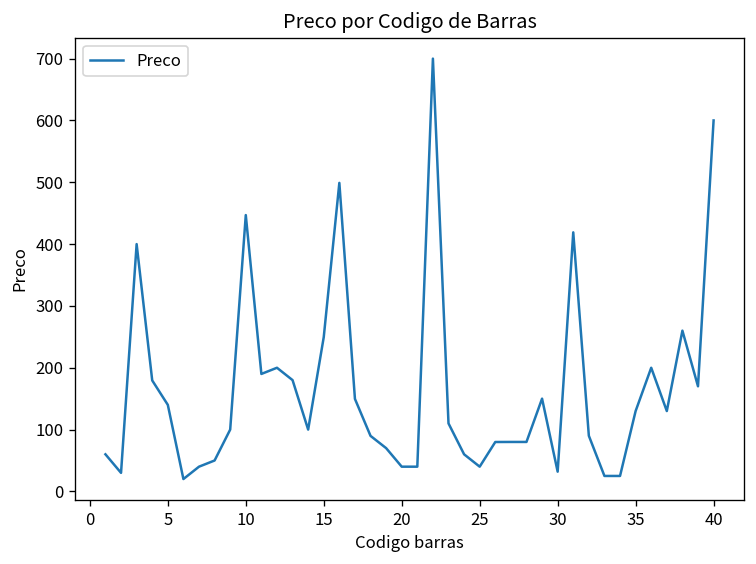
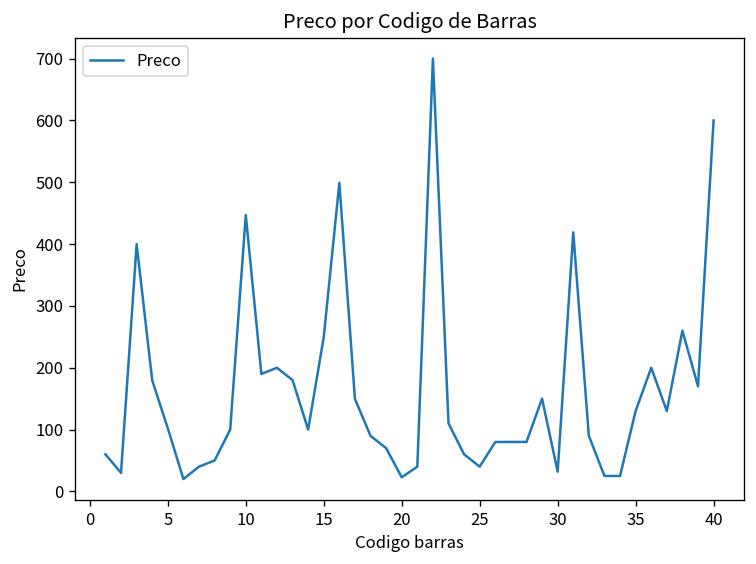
  {
-   "5": 140,
+   "5": 100,
    "10": 450,
    "15": 250,
-   "20": 40,
+   "20": 20,
    "25": 40,
    "30": 30,
    "35": 130,
    "40": 600
  }
